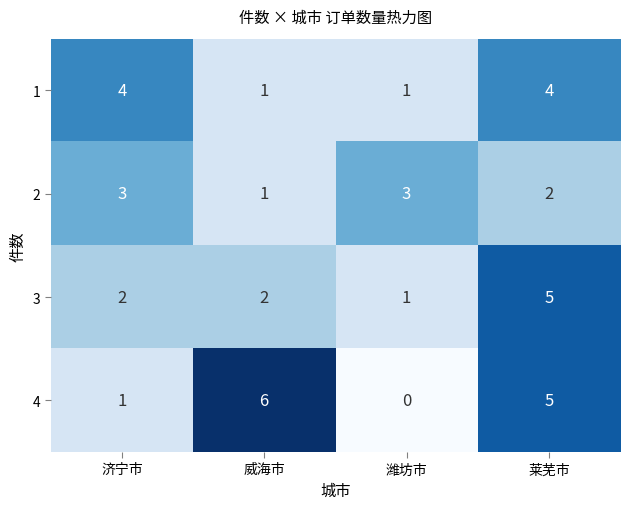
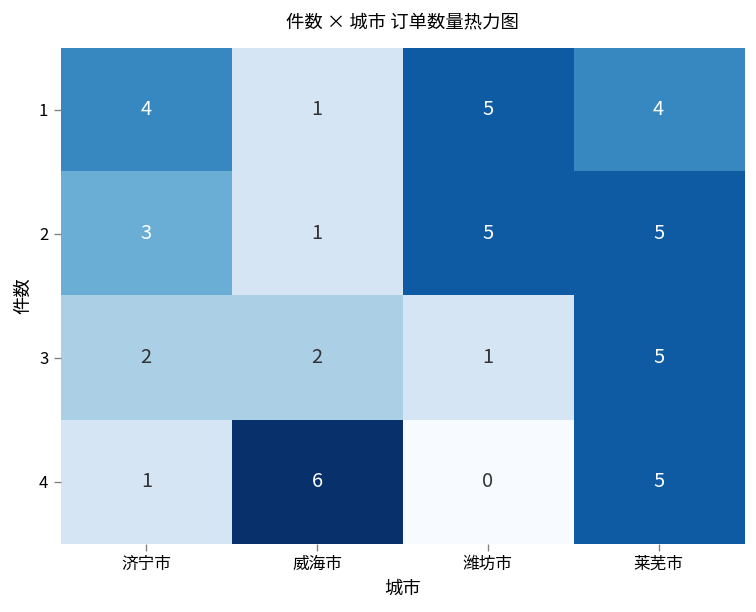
  {
    "1": {
      "济宁市": 4,
      "威海市": 1,
-     "潍坊市": 1,
+     "潍坊市": 5,
      "莱芜市": 4
    },
    "2": {
      "济宁市": 3,
      "威海市": 1,
-     "潍坊市": 3,
-     "莱芜市": 2
+     "潍坊市": 5,
+     "莱芜市": 5
    },
    "3": {
      "济宁市": 2,
      "威海市": 2,
      "潍坊市": 1,
      "莱芜市": 5
    },
    "4": {
      "济宁市": 1,
      "威海市": 6,
      "潍坊市": 0,
      "莱芜市": 5
    }
  }
